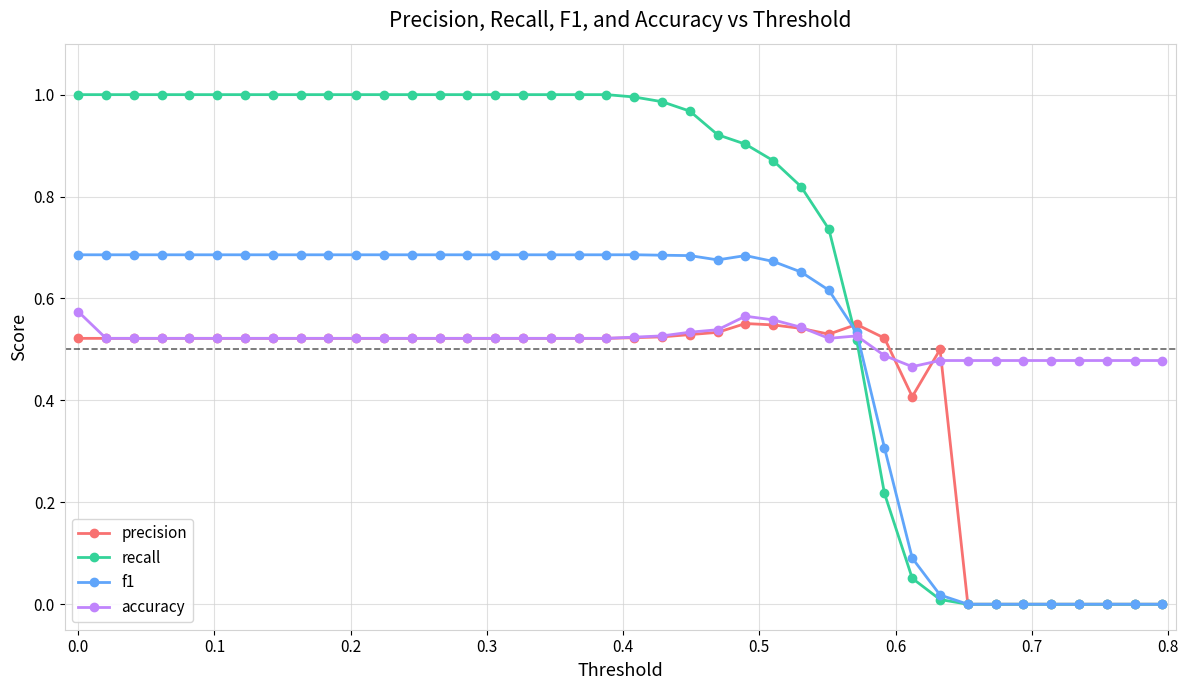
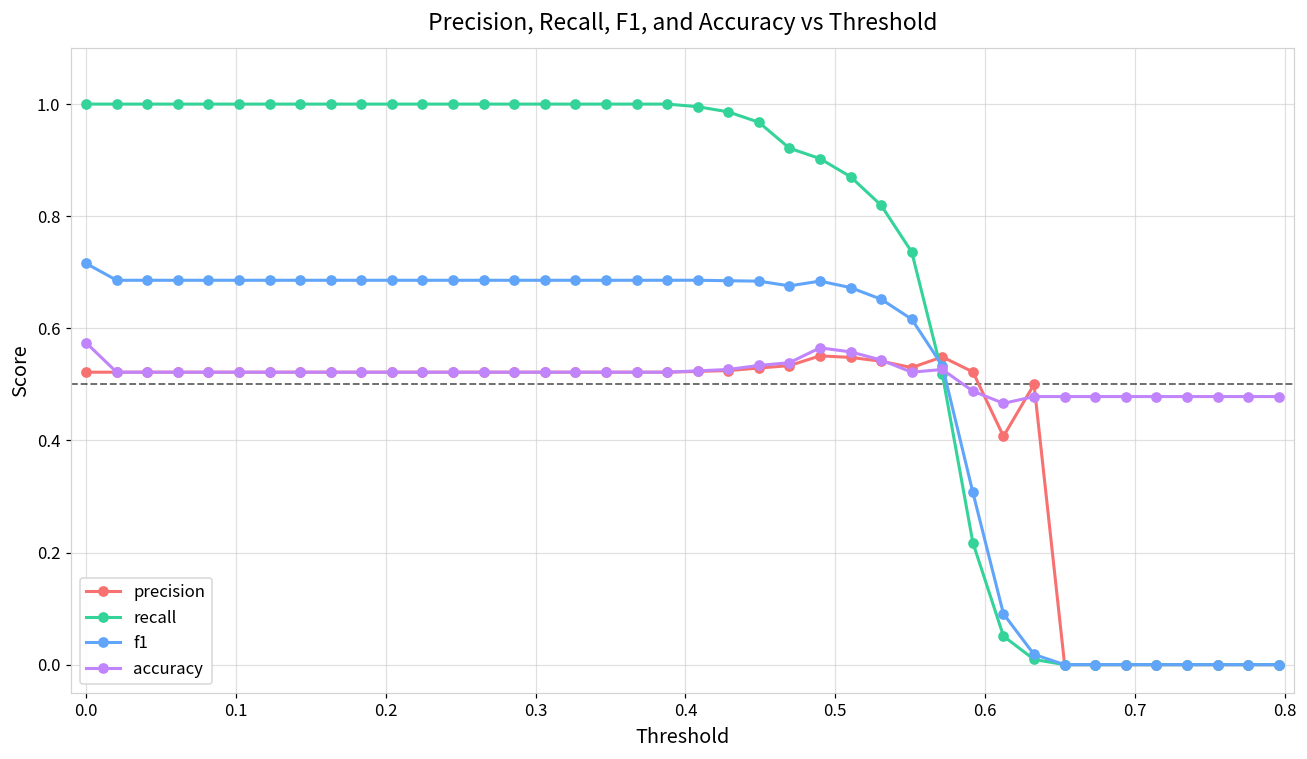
  {
    "precision": {
      "0.0": 0.52
    },
    "recall": {
      "0.0": 1.00
    },
    "f1": {
-     "0.0": 0.69
+     "0.0": 0.72
    },
    "accuracy": {
      "0.0": 0.57
    }
  }
